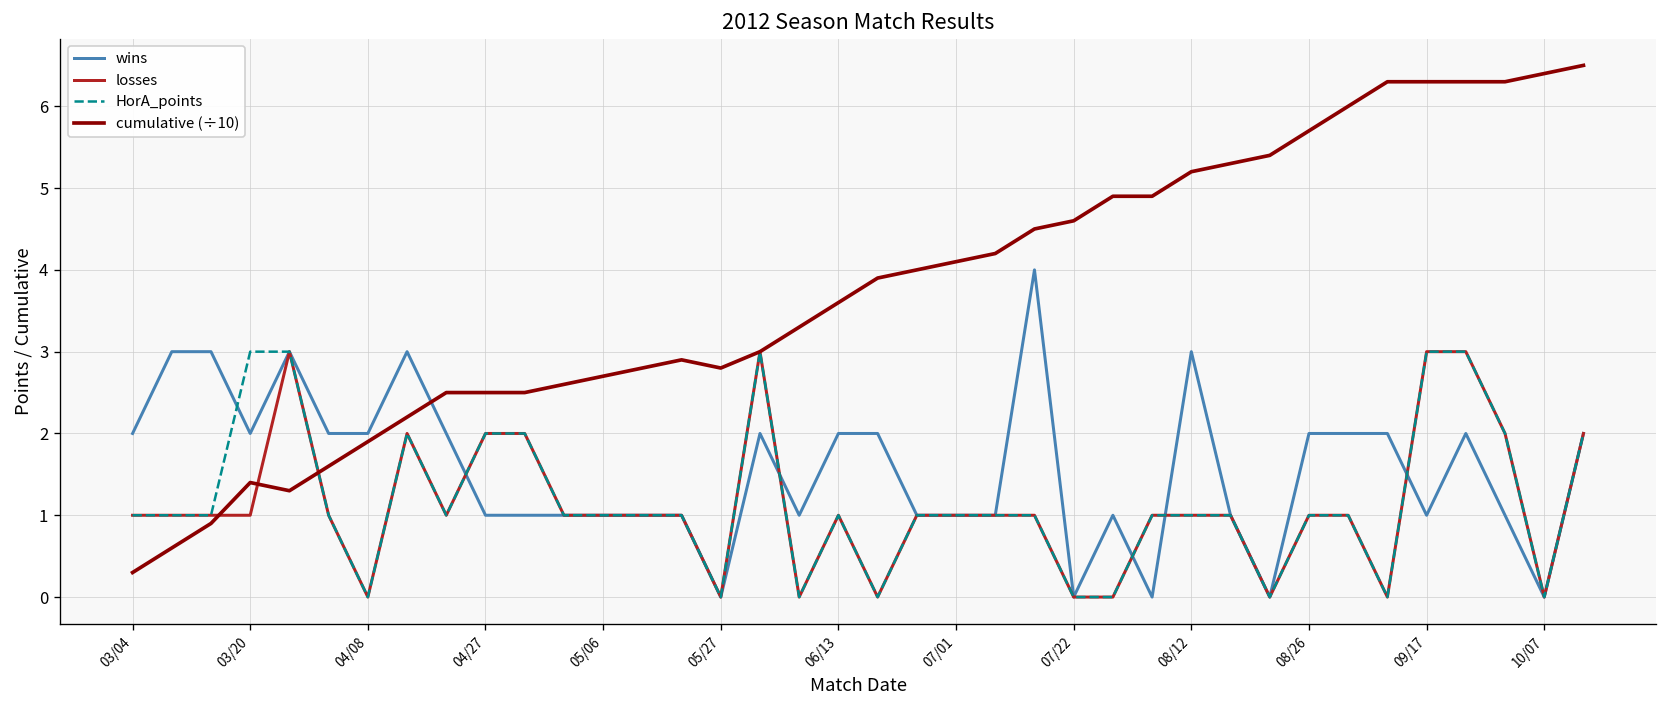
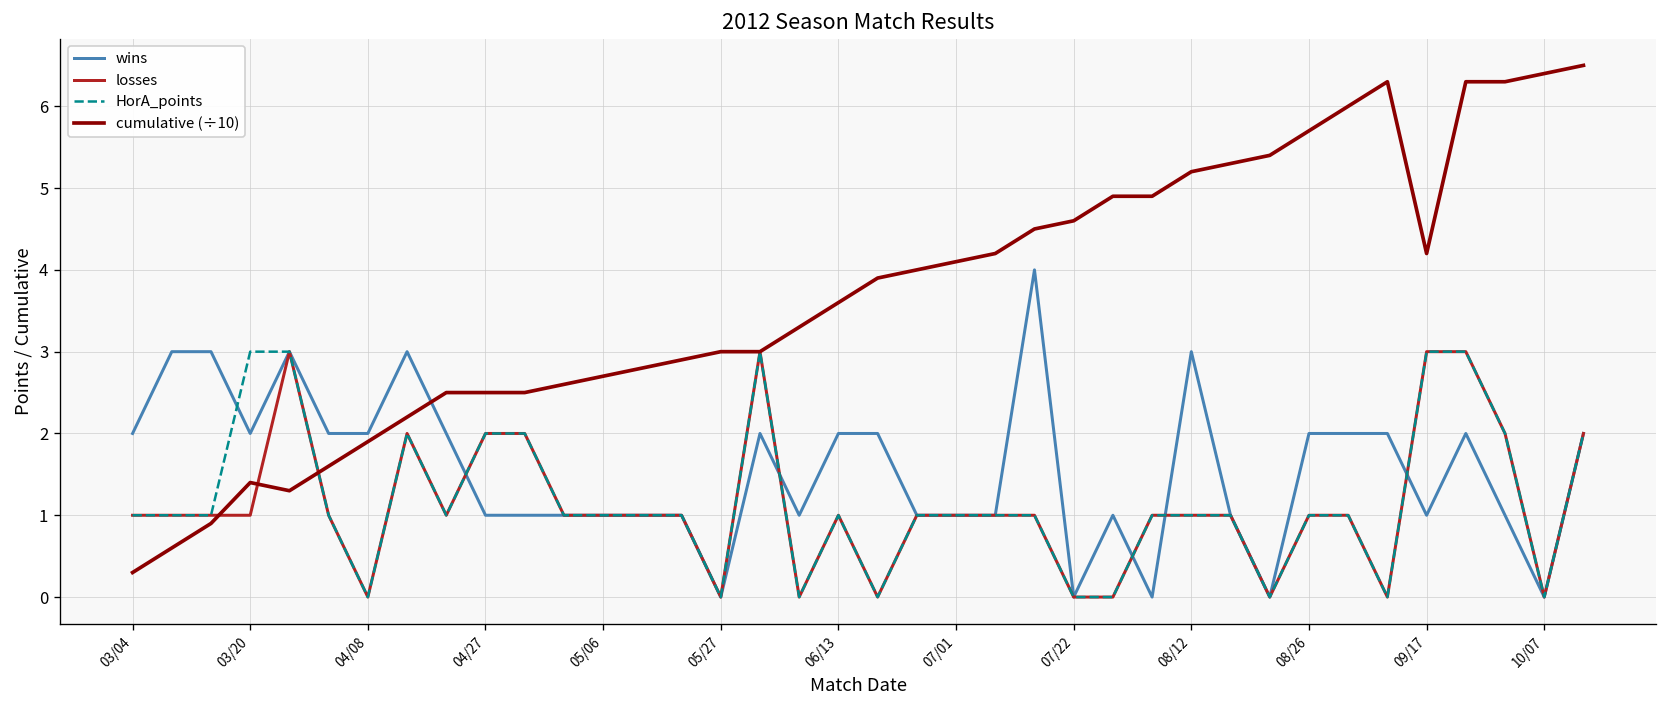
  {
    "wins": {
      "03/04": 2.0,
      "03/20": 2.0,
      "04/08": 2.0,
      "04/27": 1.0,
      "06/13": 2.0,
      "08/12": 3.0,
      "08/26": 2.0,
      "09/17": 1.0
    },
    "losses": {
      "03/20": 1.0
    },
    "HorA_points": {
      "03/20": 3.0
    },
    "cumulative (÷10)": {
      "03/04": 0.3,
      "03/20": 1.4,
      "04/08": 1.9,
      "04/27": 2.5,
      "05/06": 2.7,
-     "05/27": 2.8,
+     "05/27": 3.0,
      "06/13": 3.6,
      "07/01": 4.1,
      "07/22": 4.6,
      "08/12": 5.2,
      "08/26": 5.7,
-     "09/17": 6.3,
+     "09/17": 4.2,
      "10/07": 6.4
    }
  }
